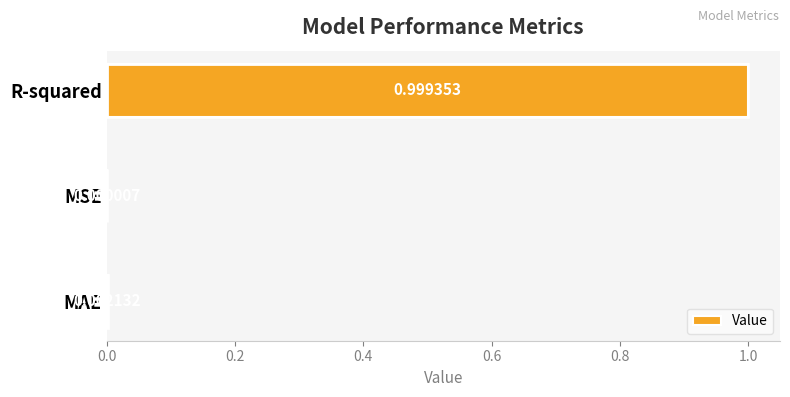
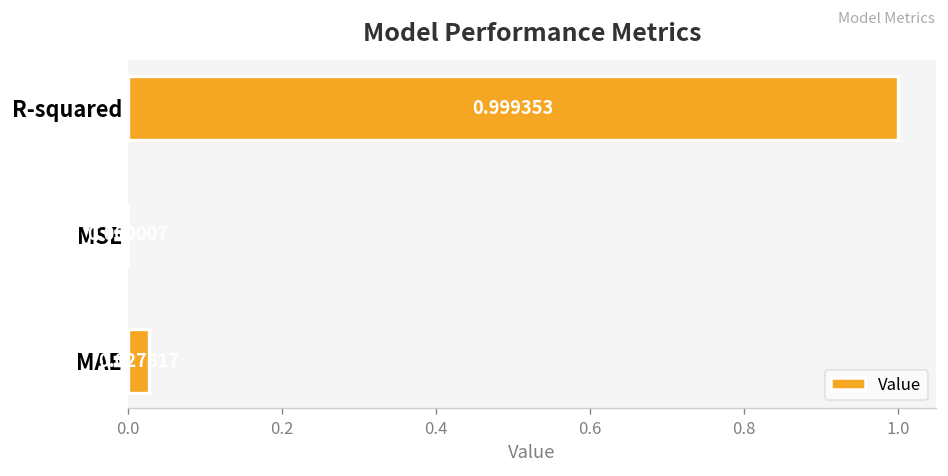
  {
-   "MAE": 0.00
+   "MAE": 0.03
  }
